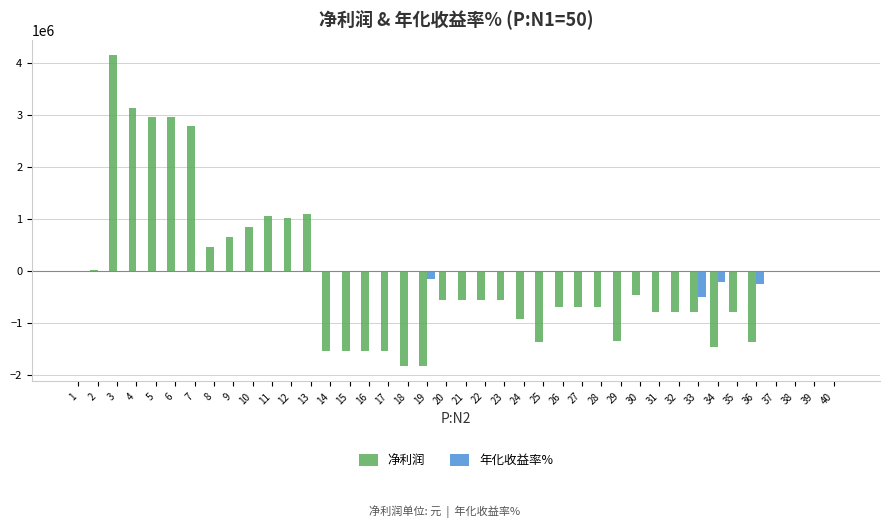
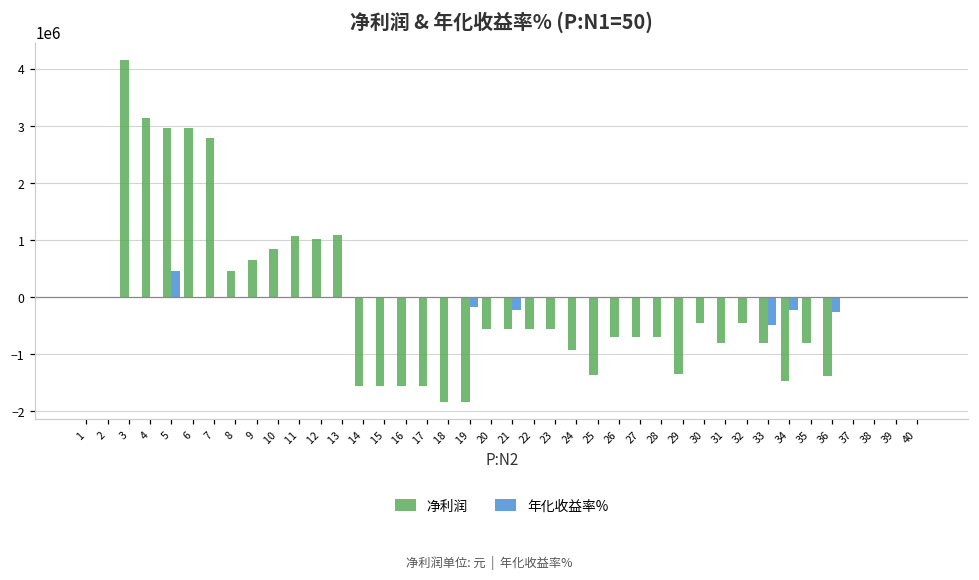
  {
    "净利润": {
      "1": 0,
      "3": 4200000,
      "4": 3100000,
      "5": 3000000,
      "6": 3000000,
      "7": 2800000,
      "8": 500000,
      "9": 600000,
      "10": 800000,
      "11": 1100000,
      "12": 1000000,
      "13": 1100000,
      "14": -1600000,
      "15": -1600000,
      "16": -1600000,
      "17": -1600000,
      "18": -1800000,
      "19": -1800000,
      "20": -600000,
      "21": -600000,
      "22": -600000,
      "23": -600000,
      "24": -900000,
      "25": -1400000,
      "26": -700000,
      "27": -700000,
      "28": -700000,
      "29": -1300000,
      "30": -500000,
      "31": -800000,
-     "32": -800000,
+     "32": -500000,
      "33": -800000,
      "34": -1500000,
      "35": -800000,
      "36": -1400000,
      "37": 0,
      "38": 0,
      "39": 0,
      "40": 0
    },
    "年化收益率%": {
      "1": 0,
-     "5": 0,
+     "5": 500000,
      "19": -200000,
-     "21": 0,
+     "21": -200000,
      "33": -500000,
      "34": -200000,
      "36": -300000,
      "37": 0,
      "38": 0,
      "39": 0,
      "40": 0
    }
  }
